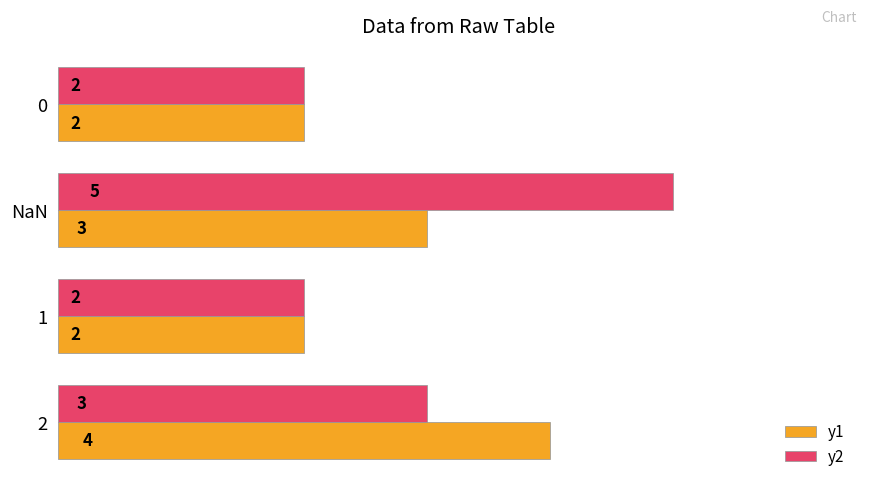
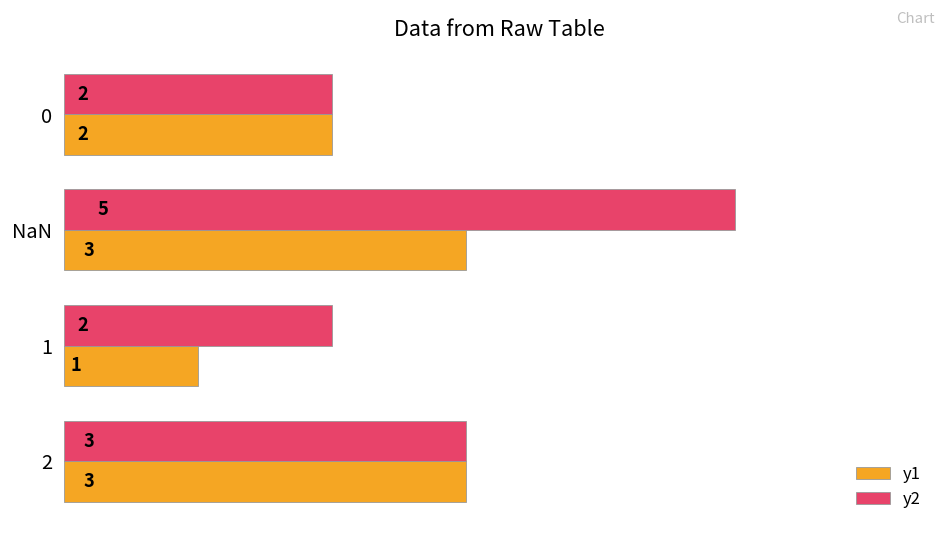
  {
    "y1": {
      "0": 2,
      "NaN": 3,
-     "1": 2,
-     "2": 4
+     "1": 1,
+     "2": 3
    },
    "y2": {
      "0": 2,
      "NaN": 5,
      "1": 2,
      "2": 3
    }
  }
